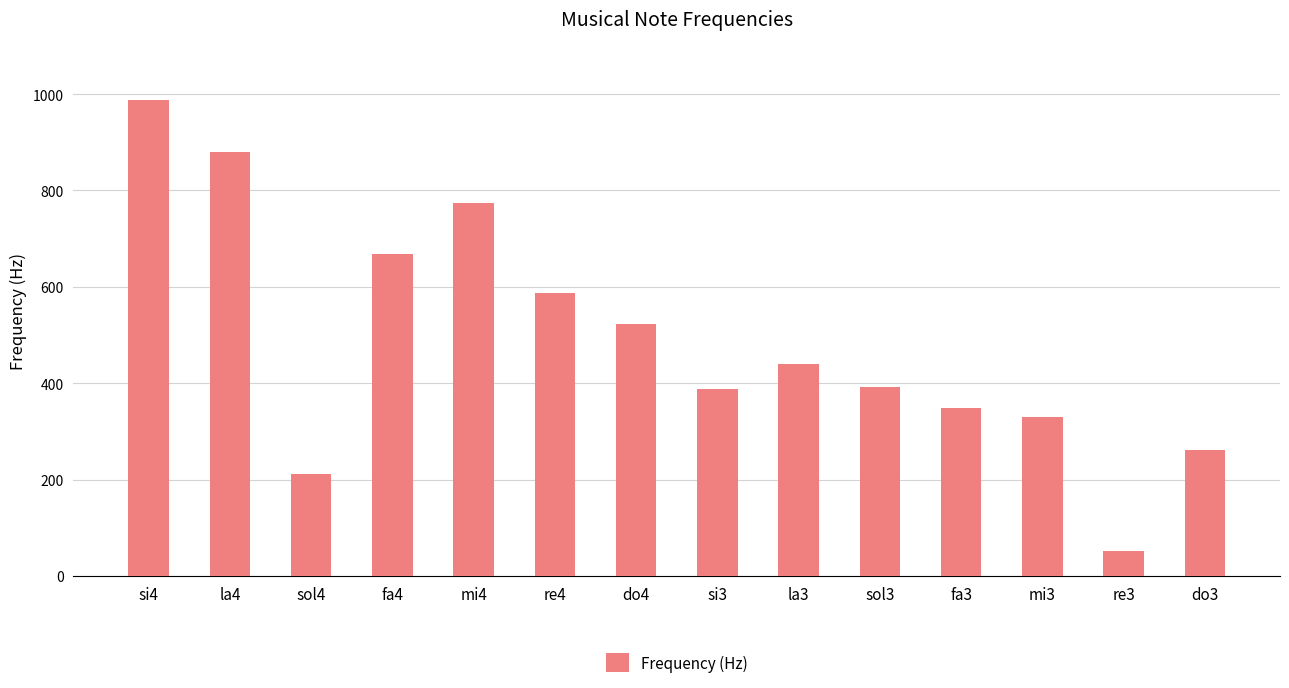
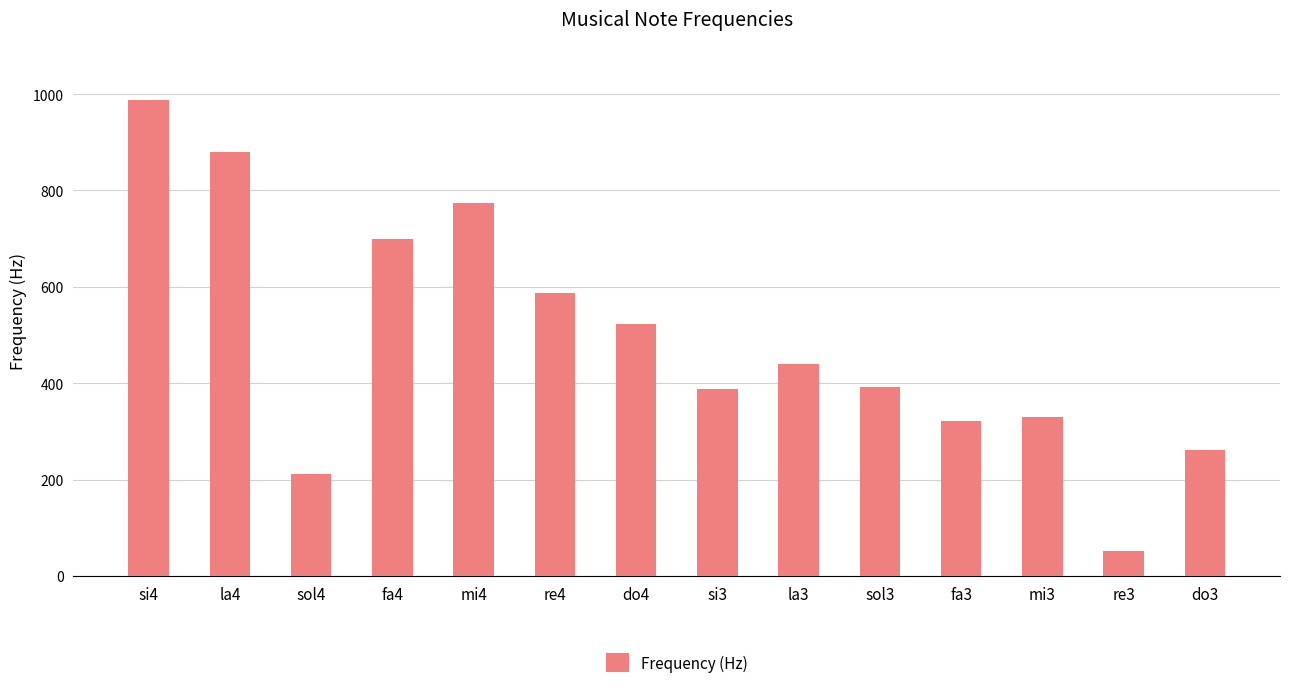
  {
    "si4": 990,
    "la4": 880,
    "sol4": 210,
-   "fa4": 670,
+   "fa4": 700,
    "mi4": 770,
    "re4": 590,
    "do4": 520,
    "si3": 390,
    "la3": 440,
    "sol3": 390,
-   "fa3": 350,
+   "fa3": 320,
    "mi3": 330,
    "re3": 50,
    "do3": 260
  }
